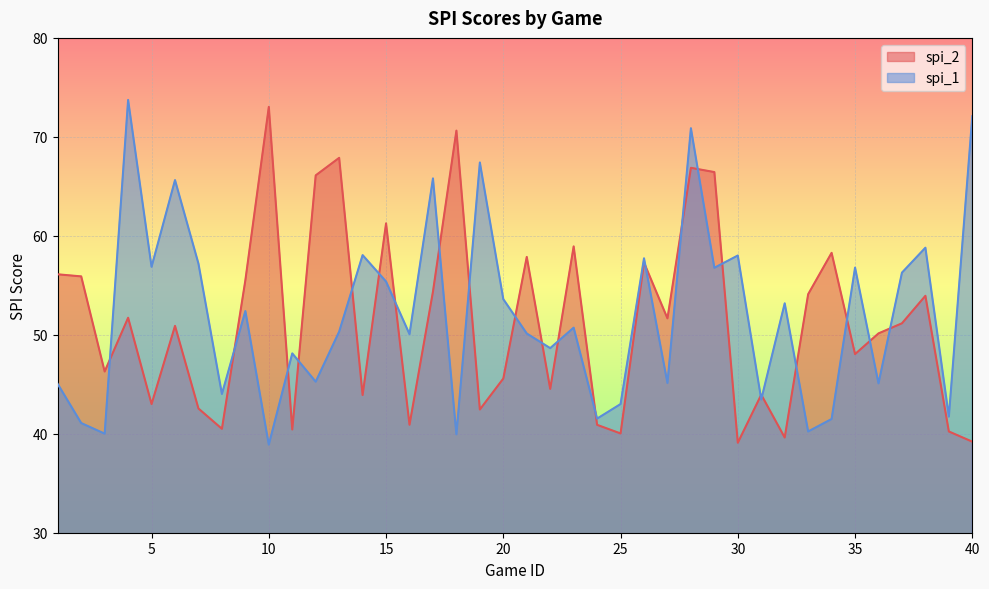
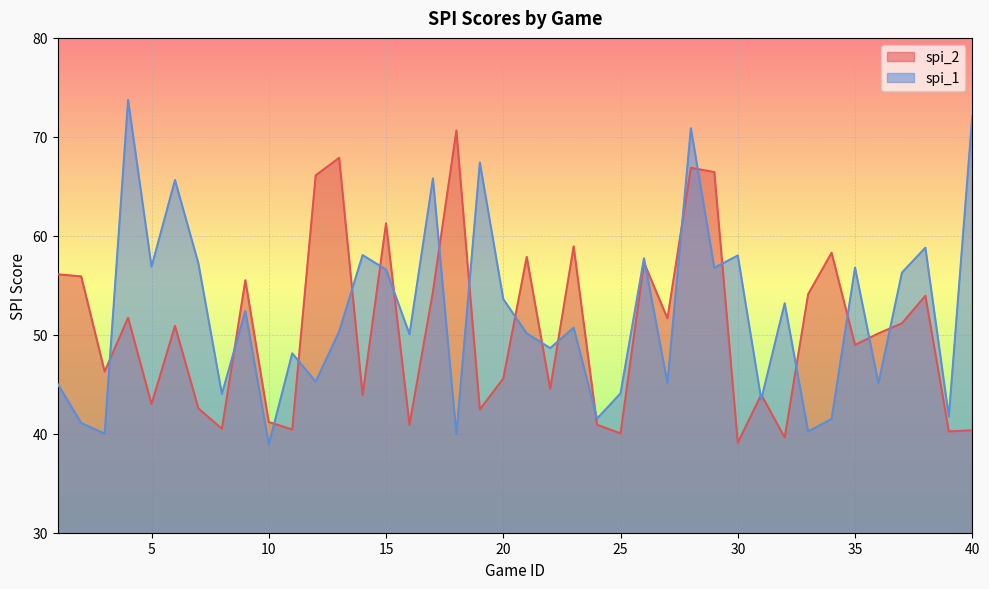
  {
    "spi_2": {
      "5": 43,
-     "10": 73,
+     "10": 41,
      "15": 61,
      "20": 46,
      "25": 40,
      "30": 39,
-     "35": 48,
-     "40": 39
+     "35": 49,
+     "40": 40
    },
    "spi_1": {
      "5": 57,
      "10": 39,
-     "15": 55,
+     "15": 57,
      "20": 54,
-     "25": 43,
+     "25": 44,
      "30": 58,
      "35": 57,
      "40": 72
    }
  }
